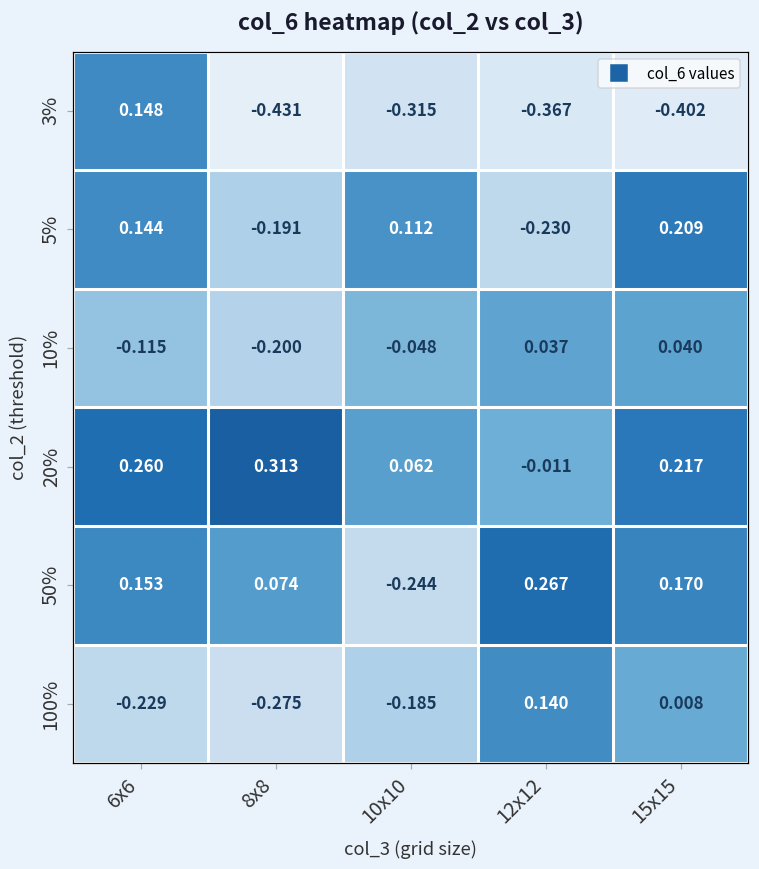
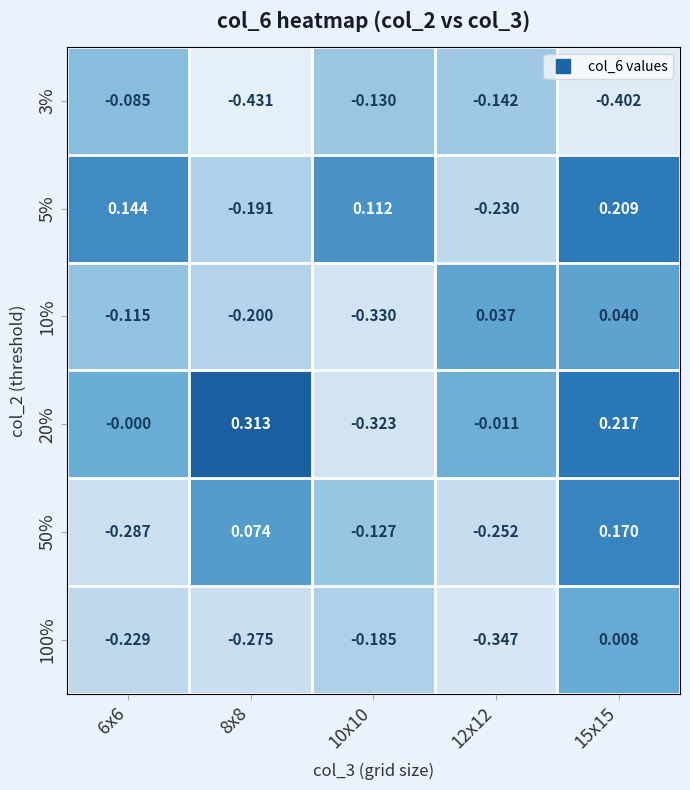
  {
    "3%": {
-     "6x6": 0.148,
+     "6x6": -0.085,
      "8x8": -0.431,
-     "10x10": -0.315,
-     "12x12": -0.367,
+     "10x10": -0.130,
+     "12x12": -0.142,
      "15x15": -0.402
    },
    "5%": {
      "6x6": 0.144,
      "8x8": -0.191,
      "10x10": 0.112,
      "12x12": -0.230,
      "15x15": 0.209
    },
    "10%": {
      "6x6": -0.115,
      "8x8": -0.200,
-     "10x10": -0.048,
+     "10x10": -0.330,
      "12x12": 0.037,
      "15x15": 0.040
    },
    "20%": {
-     "6x6": 0.260,
+     "6x6": -0.000,
      "8x8": 0.313,
-     "10x10": 0.062,
+     "10x10": -0.323,
      "12x12": -0.011,
      "15x15": 0.217
    },
    "50%": {
-     "6x6": 0.153,
+     "6x6": -0.287,
      "8x8": 0.074,
-     "10x10": -0.244,
-     "12x12": 0.267,
+     "10x10": -0.127,
+     "12x12": -0.252,
      "15x15": 0.170
    },
    "100%": {
      "6x6": -0.229,
      "8x8": -0.275,
      "10x10": -0.185,
-     "12x12": 0.140,
+     "12x12": -0.347,
      "15x15": 0.008
    }
  }
